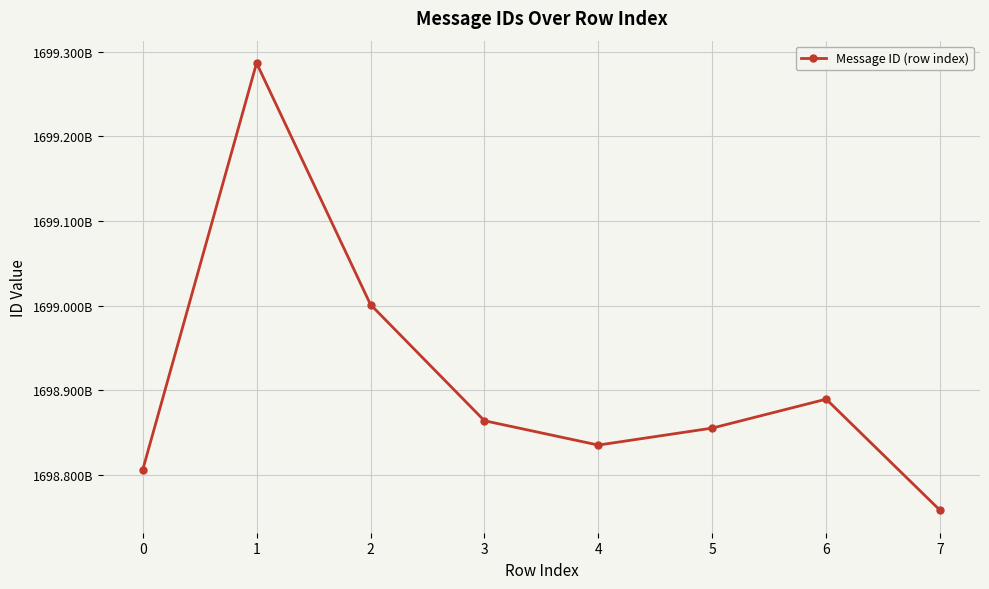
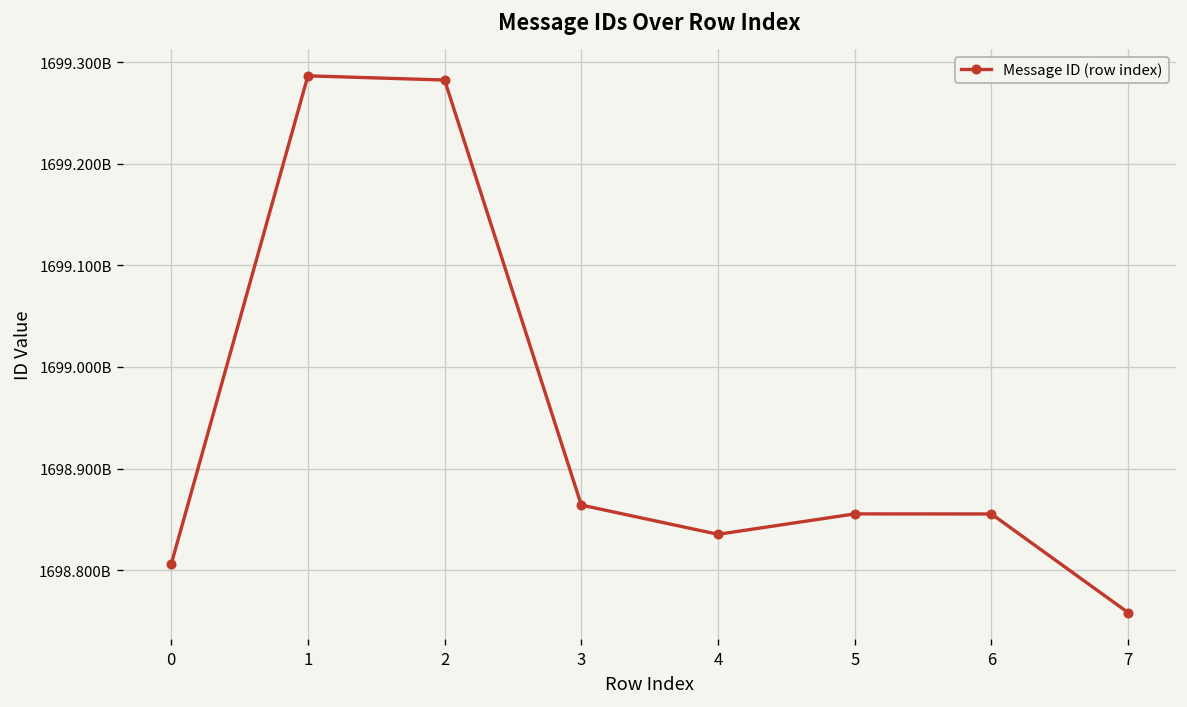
  {
    "0": 1698810000000,
    "1": 1699290000000,
-   "2": 1699000000000,
+   "2": 1699280000000,
    "3": 1698860000000,
    "4": 1698840000000,
    "5": 1698860000000,
-   "6": 1698890000000,
+   "6": 1698860000000,
    "7": 1698760000000
  }
